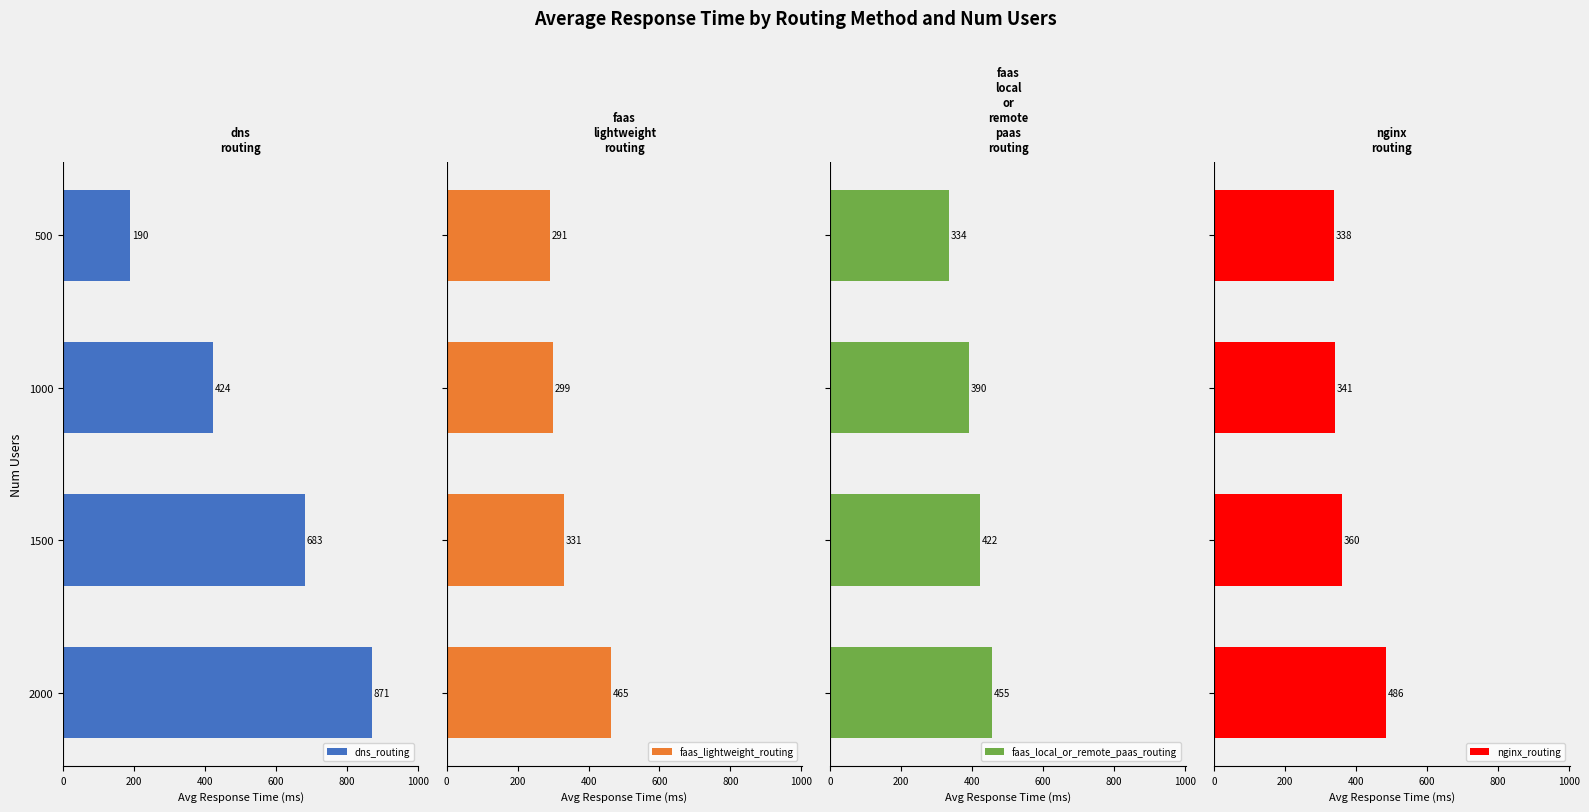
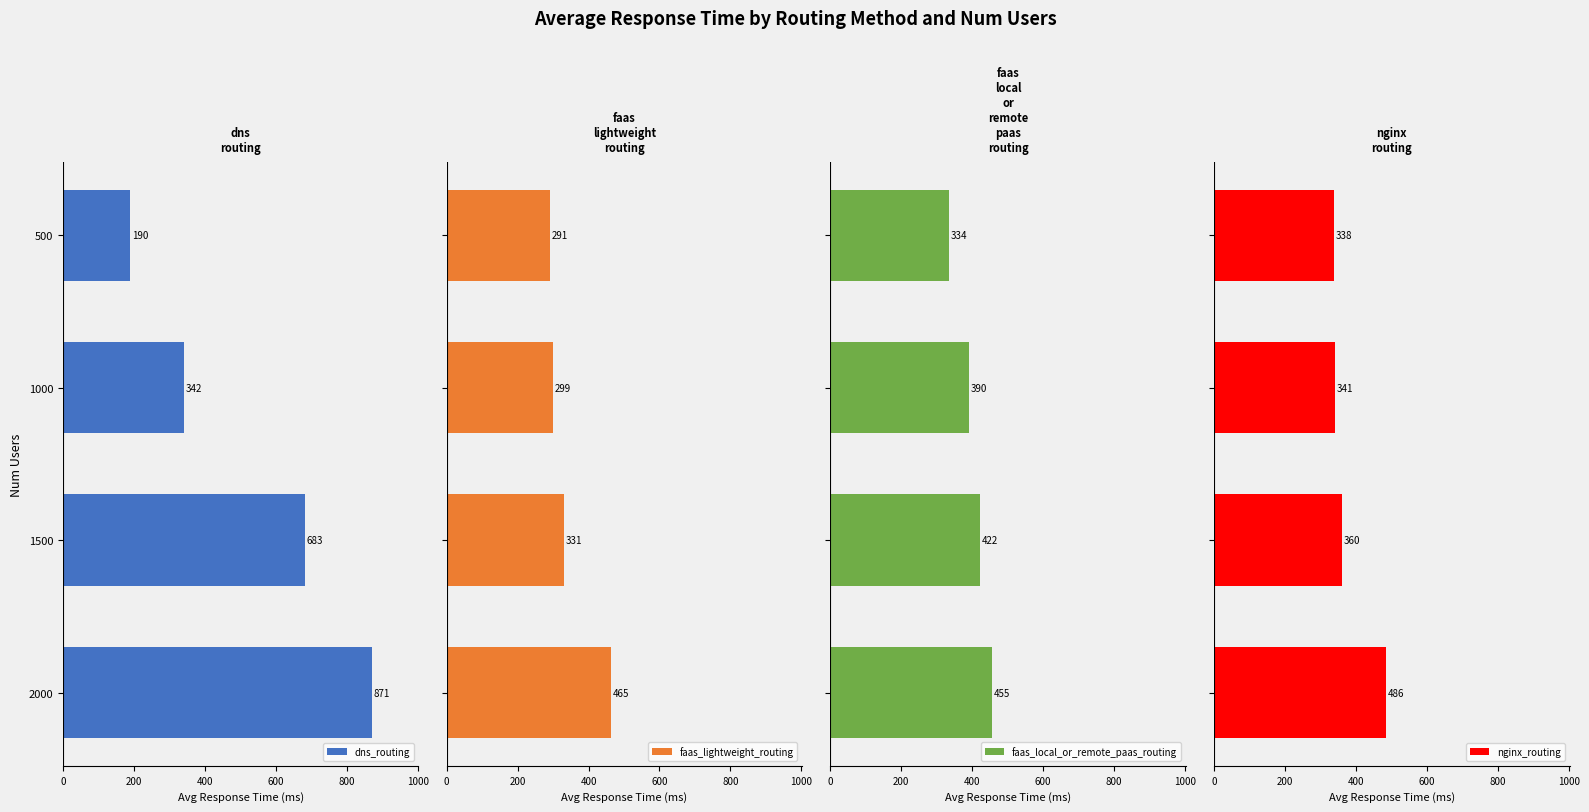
  {
    "dns routing": {
      "500": 190,
-     "1000": 424,
+     "1000": 342,
      "1500": 683,
      "2000": 871
    }
  }
